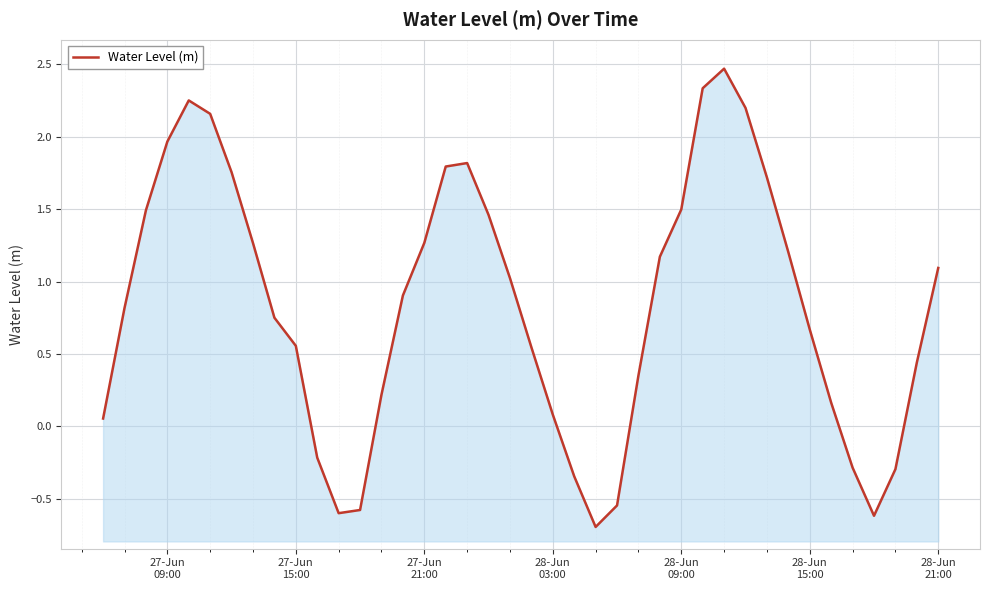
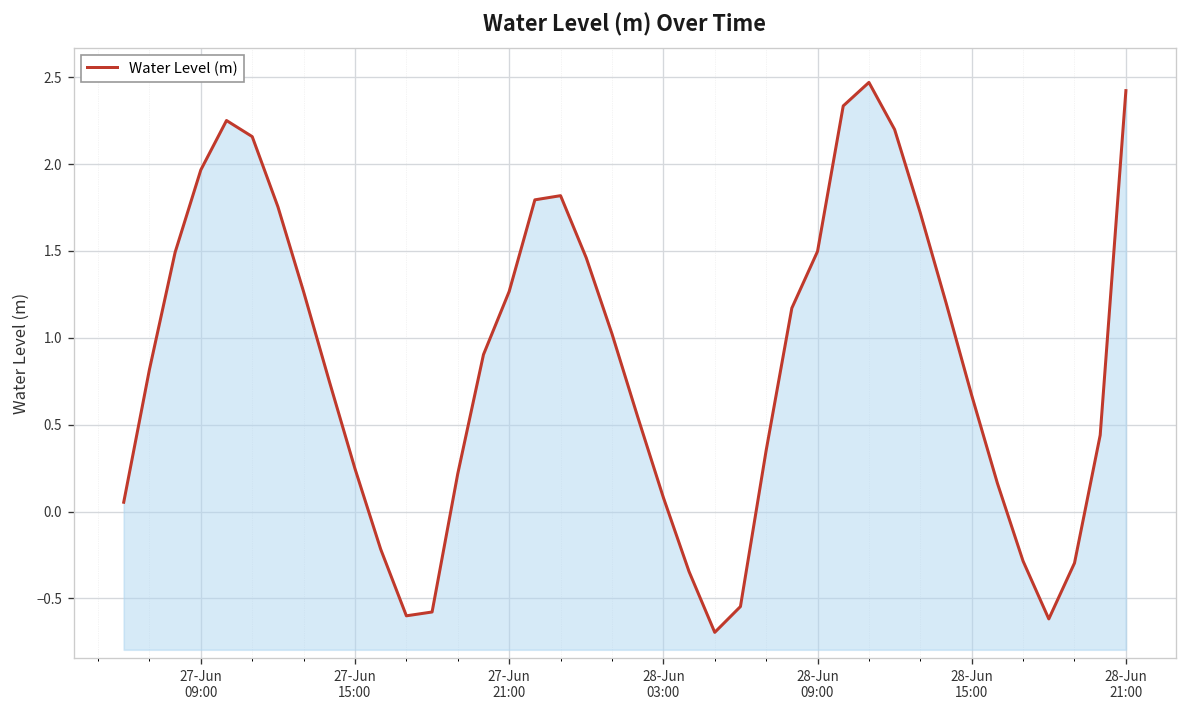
  {
    "27-Jun 09:00": 1.97,
-   "27-Jun 15:00": 0.56,
+   "27-Jun 15:00": 0.25,
    "27-Jun 21:00": 1.27,
    "28-Jun 03:00": 0.08,
    "28-Jun 09:00": 1.50,
    "28-Jun 15:00": 0.67,
-   "28-Jun 21:00": 1.09
+   "28-Jun 21:00": 2.42
  }
